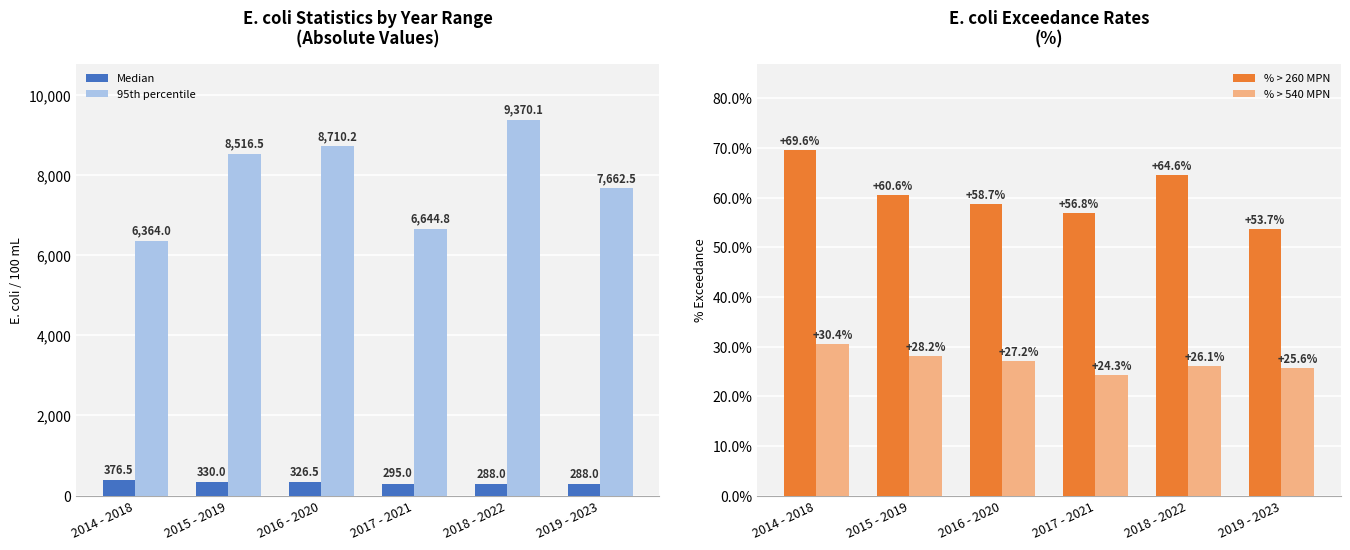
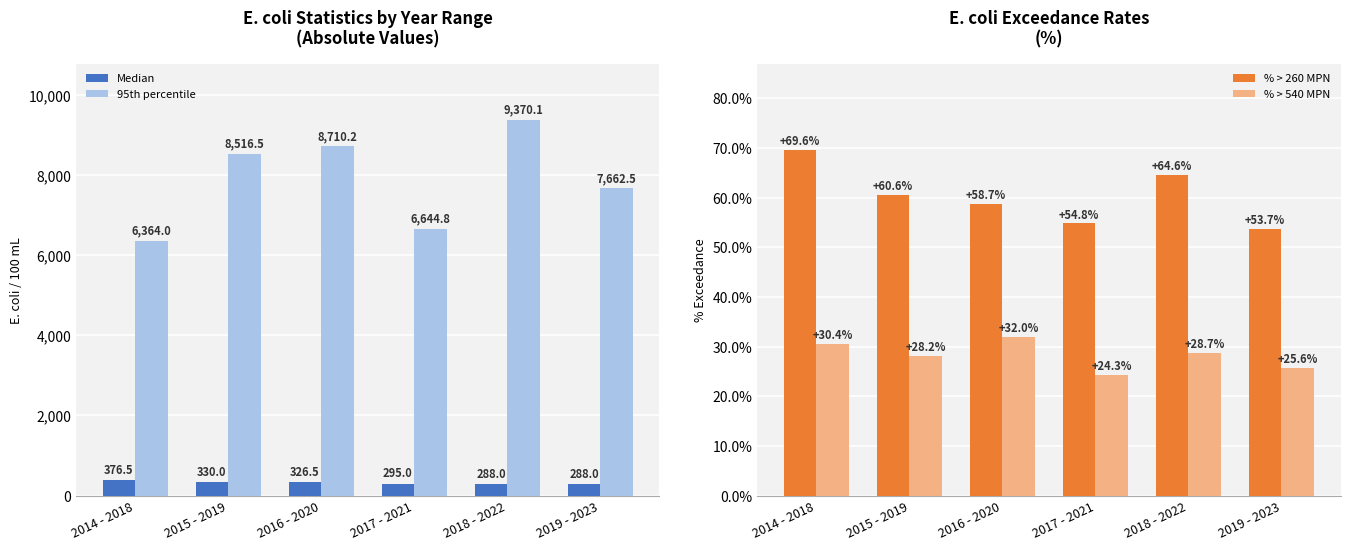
  {
    "E. coli Statistics by Year Range (Absolute Values)": {
      "Median": {
        "2014 - 2018": "376.5",
        "2015 - 2019": "330.0",
        "2016 - 2020": "326.5",
        "2017 - 2021": "295.0",
        "2018 - 2022": "288.0",
        "2019 - 2023": "288.0"
      },
      "95th percentile": {
        "2014 - 2018": "6,364.0",
        "2015 - 2019": "8,516.5",
        "2016 - 2020": "8,710.2",
        "2017 - 2021": "6,644.8",
        "2018 - 2022": "9,370.1",
        "2019 - 2023": "7,662.5"
      }
    },
    "E. coli Exceedance Rates (%)": {
      "% > 260 MPN": {
        "2014 - 2018": "+69.6%",
        "2015 - 2019": "+60.6%",
        "2016 - 2020": "+58.7%",
-       "2017 - 2021": "+56.8%",
+       "2017 - 2021": "+54.8%",
        "2018 - 2022": "+64.6%",
        "2019 - 2023": "+53.7%"
      },
      "% > 540 MPN": {
        "2014 - 2018": "+30.4%",
        "2015 - 2019": "+28.2%",
-       "2016 - 2020": "+27.2%",
+       "2016 - 2020": "+32.0%",
        "2017 - 2021": "+24.3%",
-       "2018 - 2022": "+26.1%",
+       "2018 - 2022": "+28.7%",
        "2019 - 2023": "+25.6%"
      }
    }
  }
